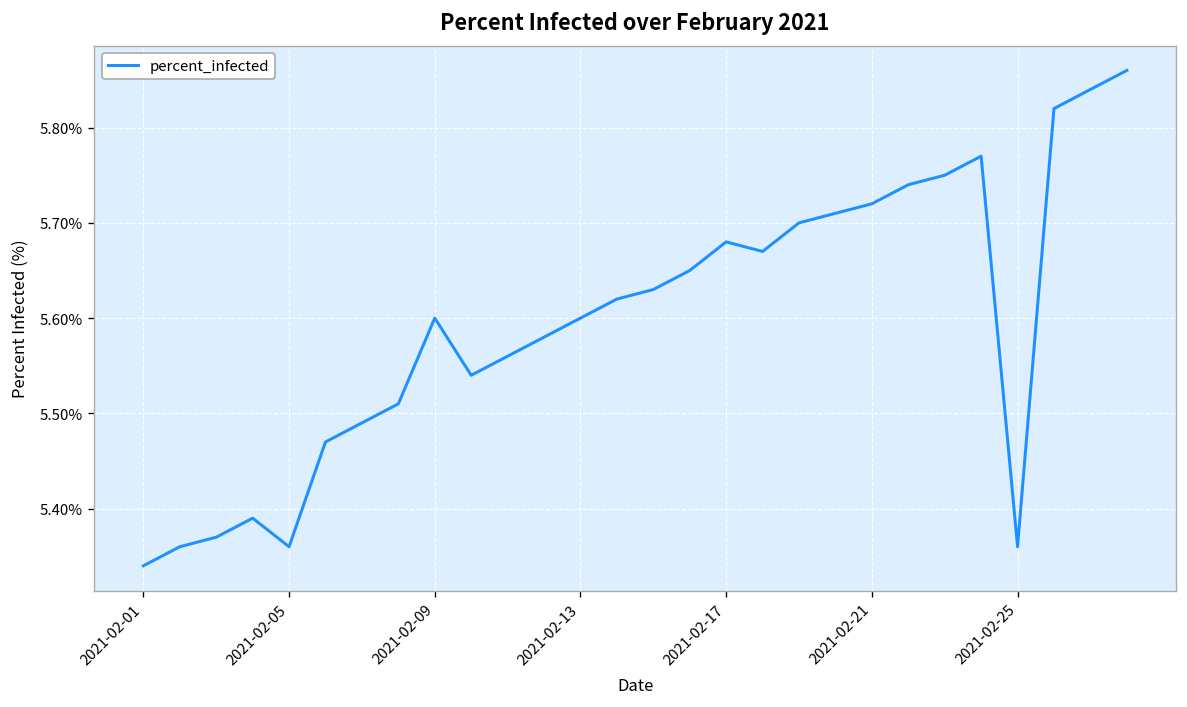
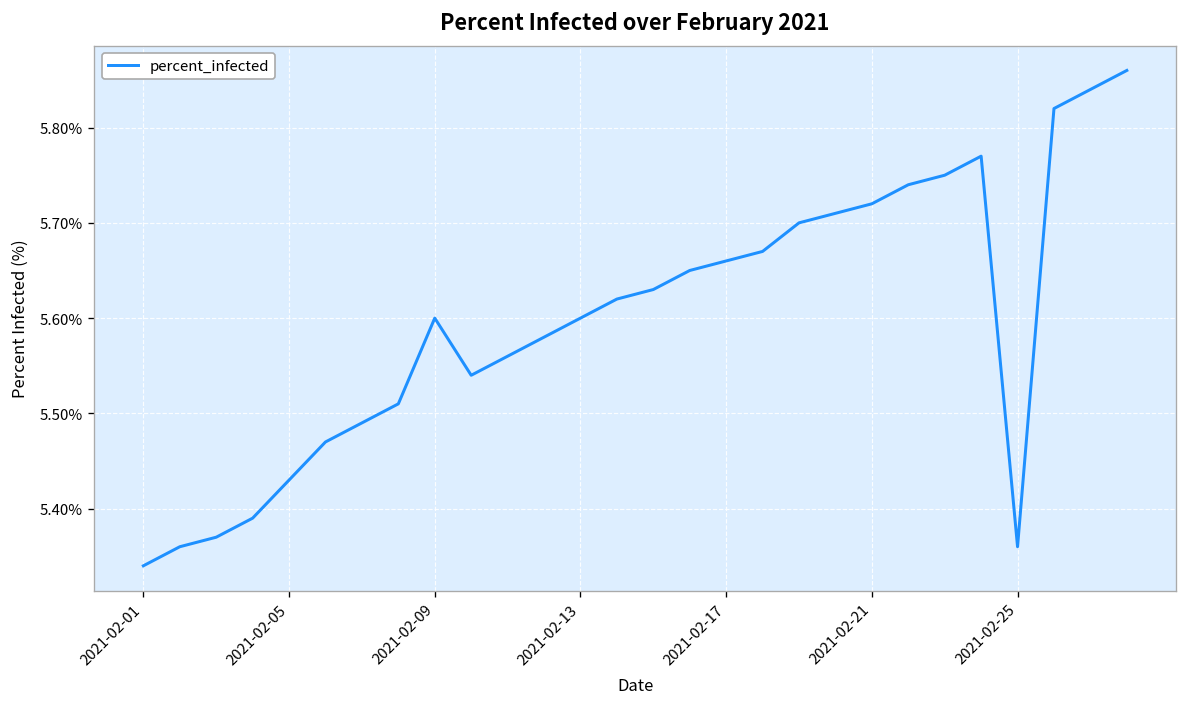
  {
    "2021-02-01": "5.34%",
-   "2021-02-05": "5.36%",
+   "2021-02-05": "5.43%",
    "2021-02-09": "5.60%",
    "2021-02-13": "5.60%",
-   "2021-02-17": "5.68%",
+   "2021-02-17": "5.66%",
    "2021-02-21": "5.72%",
    "2021-02-25": "5.36%"
  }
